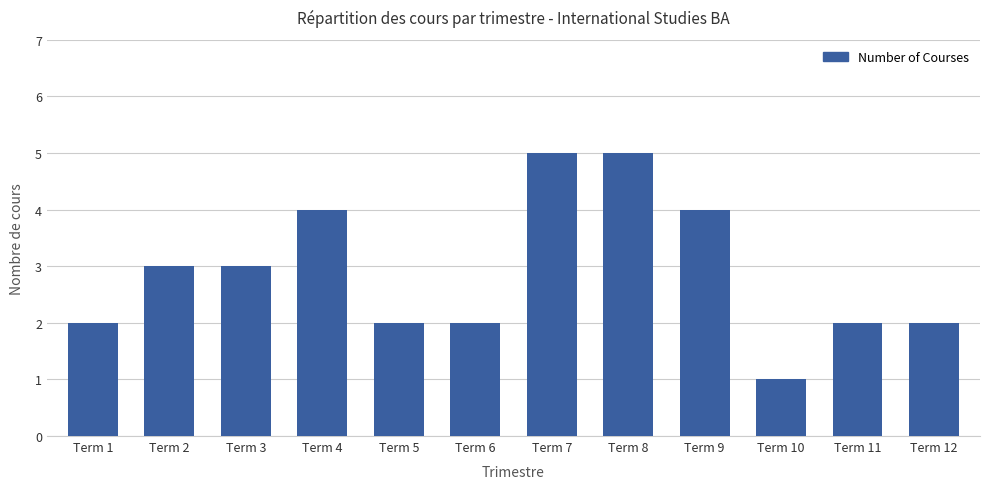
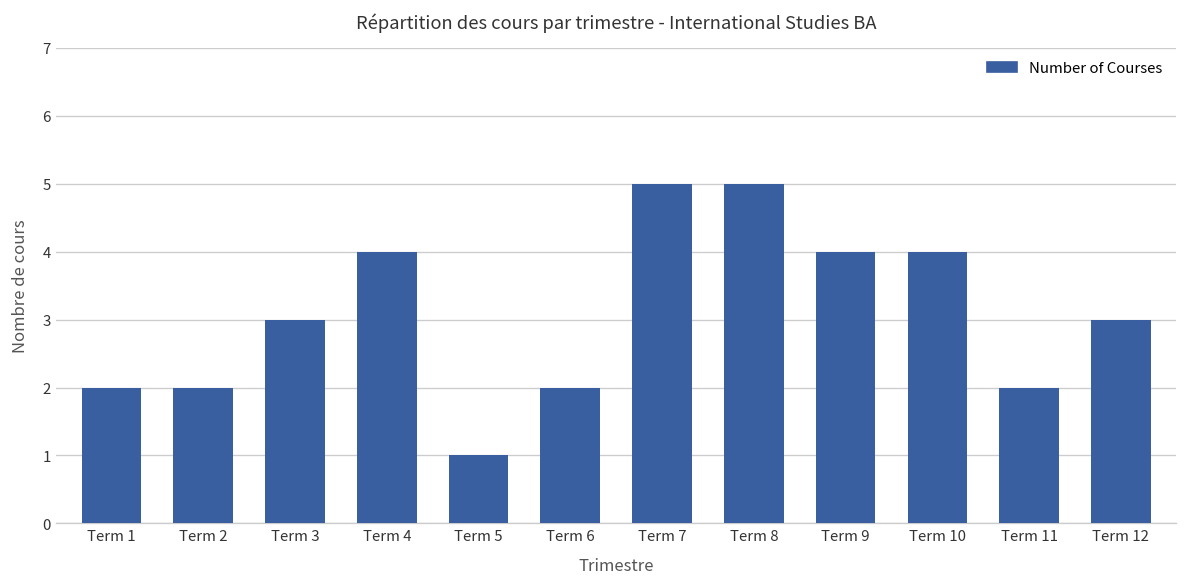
  {
    "Term 1": 2,
-   "Term 2": 3,
+   "Term 2": 2,
    "Term 3": 3,
    "Term 4": 4,
-   "Term 5": 2,
+   "Term 5": 1,
    "Term 6": 2,
    "Term 7": 5,
    "Term 8": 5,
    "Term 9": 4,
-   "Term 10": 1,
+   "Term 10": 4,
    "Term 11": 2,
-   "Term 12": 2
+   "Term 12": 3
  }
